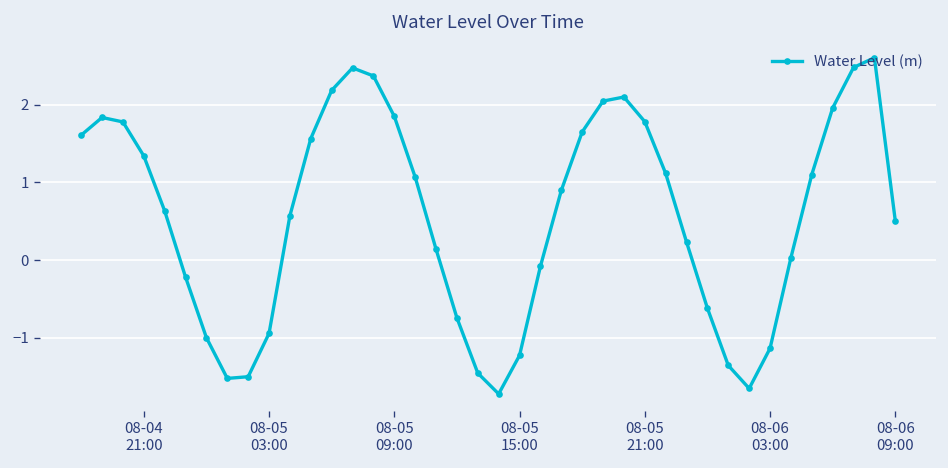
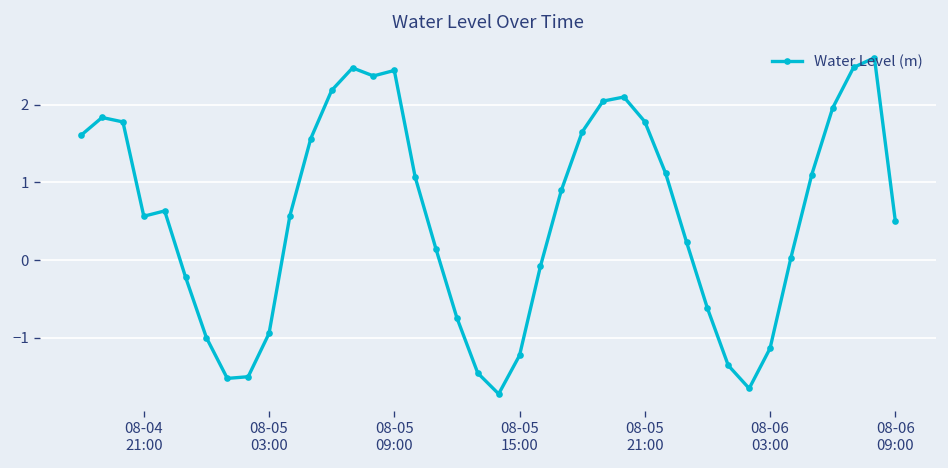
  {
-   "08-04 21:00": 1.3,
+   "08-04 21:00": 0.6,
    "08-05 03:00": -0.9,
-   "08-05 09:00": 1.9,
+   "08-05 09:00": 2.4,
    "08-05 15:00": -1.2,
    "08-05 21:00": 1.8,
    "08-06 03:00": -1.1,
    "08-06 09:00": 0.5
  }
